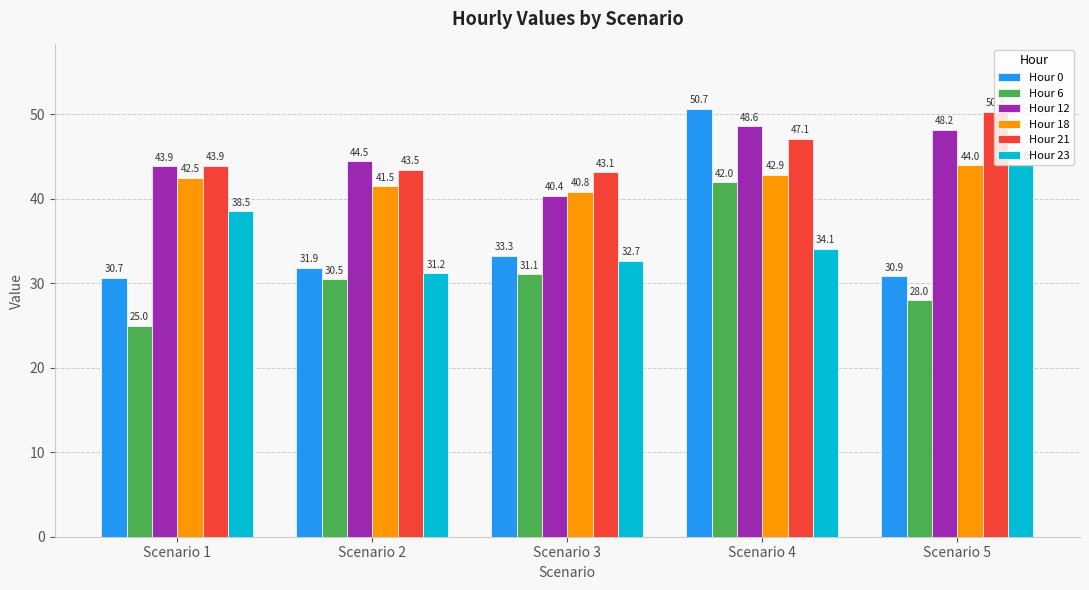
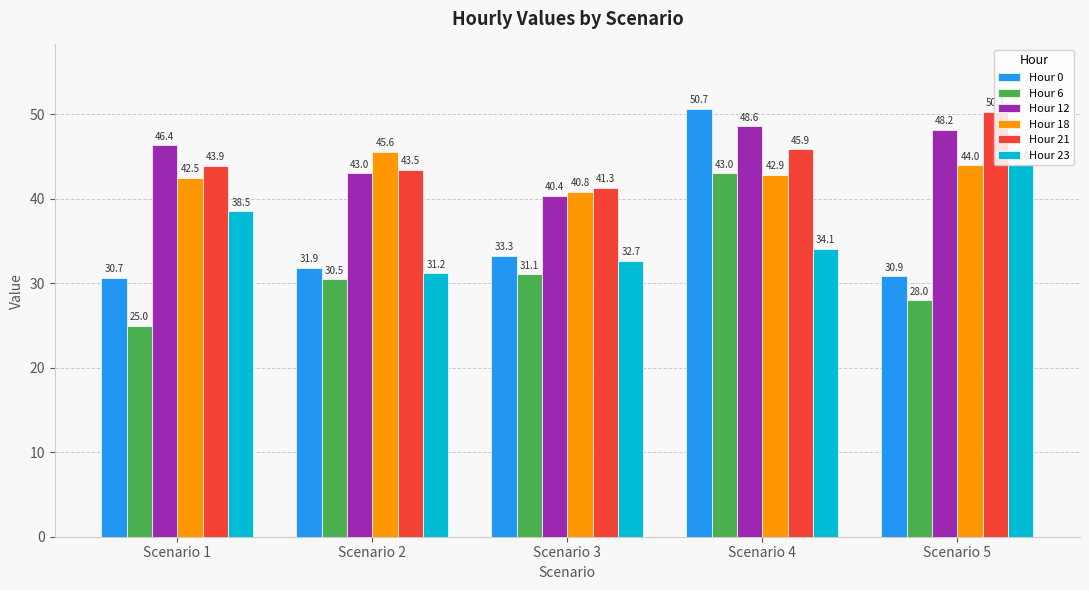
  {
    "Hour 6": {
      "Scenario 1": 25.0,
      "Scenario 2": 30.5,
      "Scenario 3": 31.1,
-     "Scenario 4": 42.0,
+     "Scenario 4": 43.0,
      "Scenario 5": 28.0
    },
    "Hour 12": {
-     "Scenario 1": 43.9,
-     "Scenario 2": 44.5,
+     "Scenario 1": 46.4,
+     "Scenario 2": 43.0,
      "Scenario 3": 40.4,
      "Scenario 4": 48.6,
      "Scenario 5": 48.2
    },
    "Hour 18": {
      "Scenario 1": 42.5,
-     "Scenario 2": 41.5,
+     "Scenario 2": 45.6,
      "Scenario 3": 40.8,
      "Scenario 4": 42.9,
      "Scenario 5": 44.0
    },
    "Hour 21": {
      "Scenario 1": 43.9,
      "Scenario 2": 43.5,
-     "Scenario 3": 43.1,
-     "Scenario 4": 47.1
+     "Scenario 3": 41.3,
+     "Scenario 4": 45.9
    }
  }
